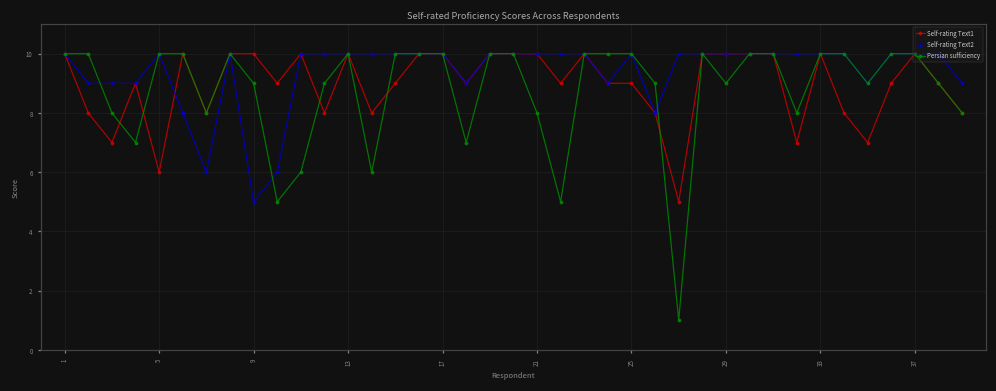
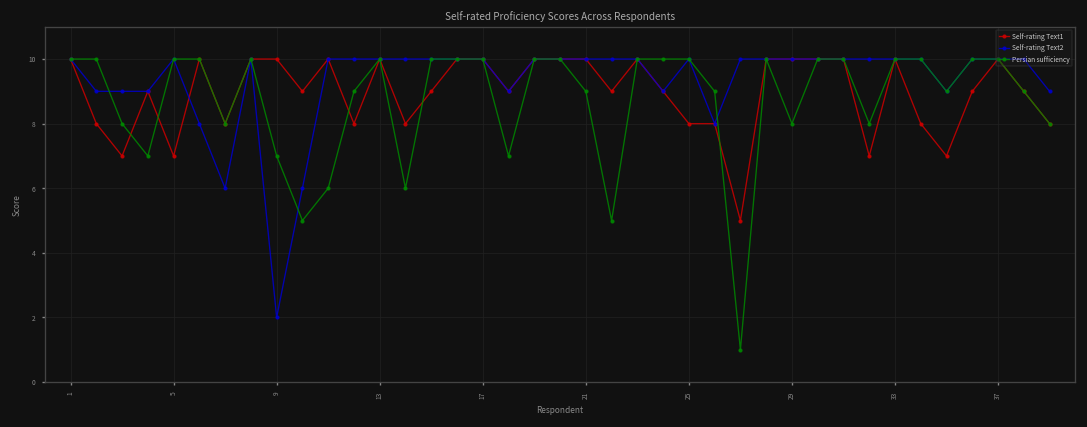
  {
    "Self-rating Text1": {
-     "5": 6,
+     "5": 7,
      "9": 10,
-     "25": 9
+     "25": 8
    },
    "Self-rating Text2": {
-     "9": 5
+     "9": 2
    },
    "Persian sufficiency": {
-     "9": 9,
-     "21": 8,
-     "29": 9
+     "9": 7,
+     "21": 9,
+     "29": 8
    }
  }
